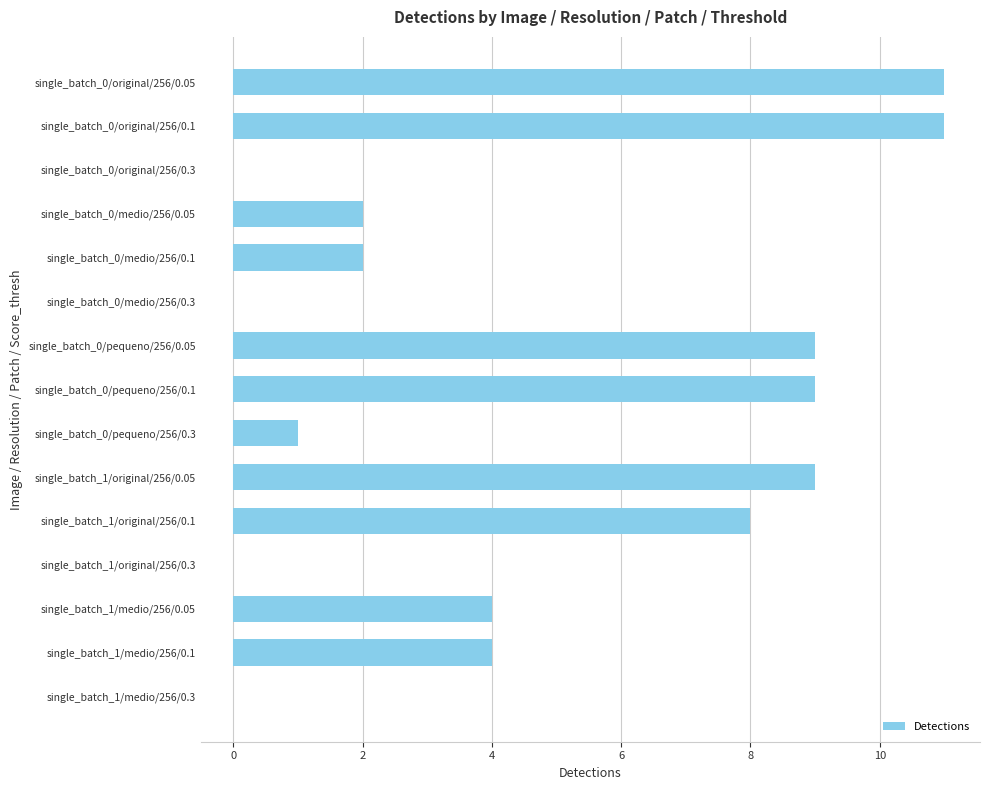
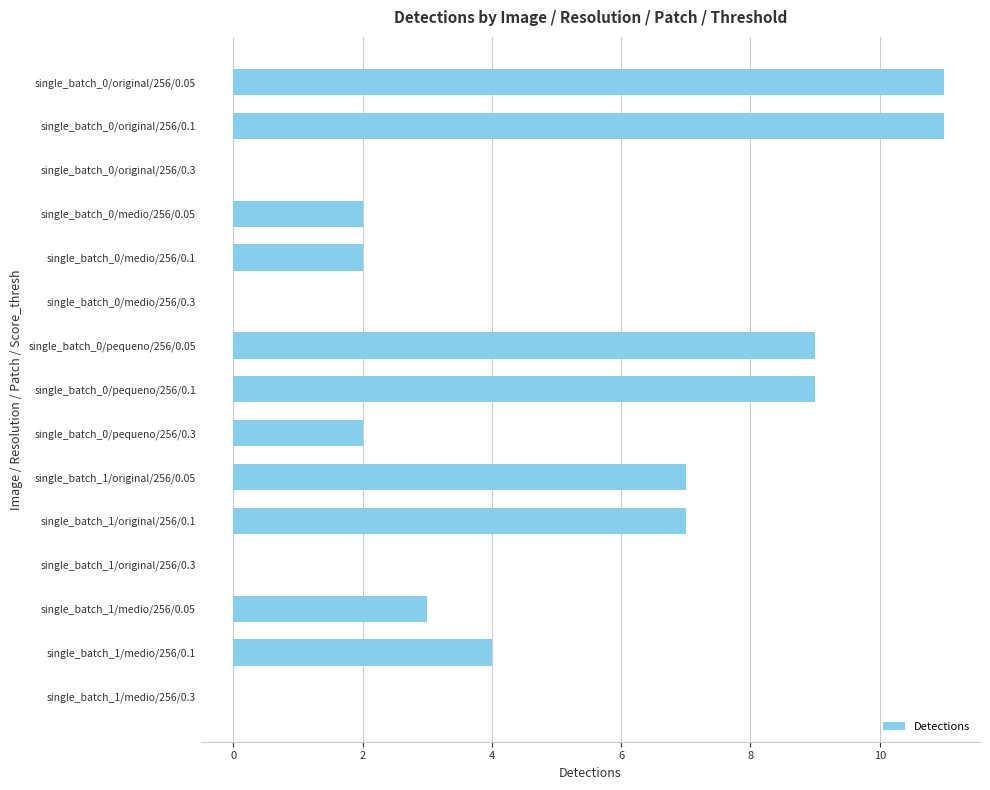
  {
    "single_batch_0/original/256/0.05": 11,
    "single_batch_0/original/256/0.1": 11,
    "single_batch_0/original/256/0.3": 0,
    "single_batch_0/medio/256/0.05": 2,
    "single_batch_0/medio/256/0.1": 2,
    "single_batch_0/medio/256/0.3": 0,
    "single_batch_0/pequeno/256/0.05": 9,
    "single_batch_0/pequeno/256/0.1": 9,
-   "single_batch_0/pequeno/256/0.3": 1,
-   "single_batch_1/original/256/0.05": 9,
-   "single_batch_1/original/256/0.1": 8,
+   "single_batch_0/pequeno/256/0.3": 2,
+   "single_batch_1/original/256/0.05": 7,
+   "single_batch_1/original/256/0.1": 7,
    "single_batch_1/original/256/0.3": 0,
-   "single_batch_1/medio/256/0.05": 4,
+   "single_batch_1/medio/256/0.05": 3,
    "single_batch_1/medio/256/0.1": 4,
    "single_batch_1/medio/256/0.3": 0
  }
